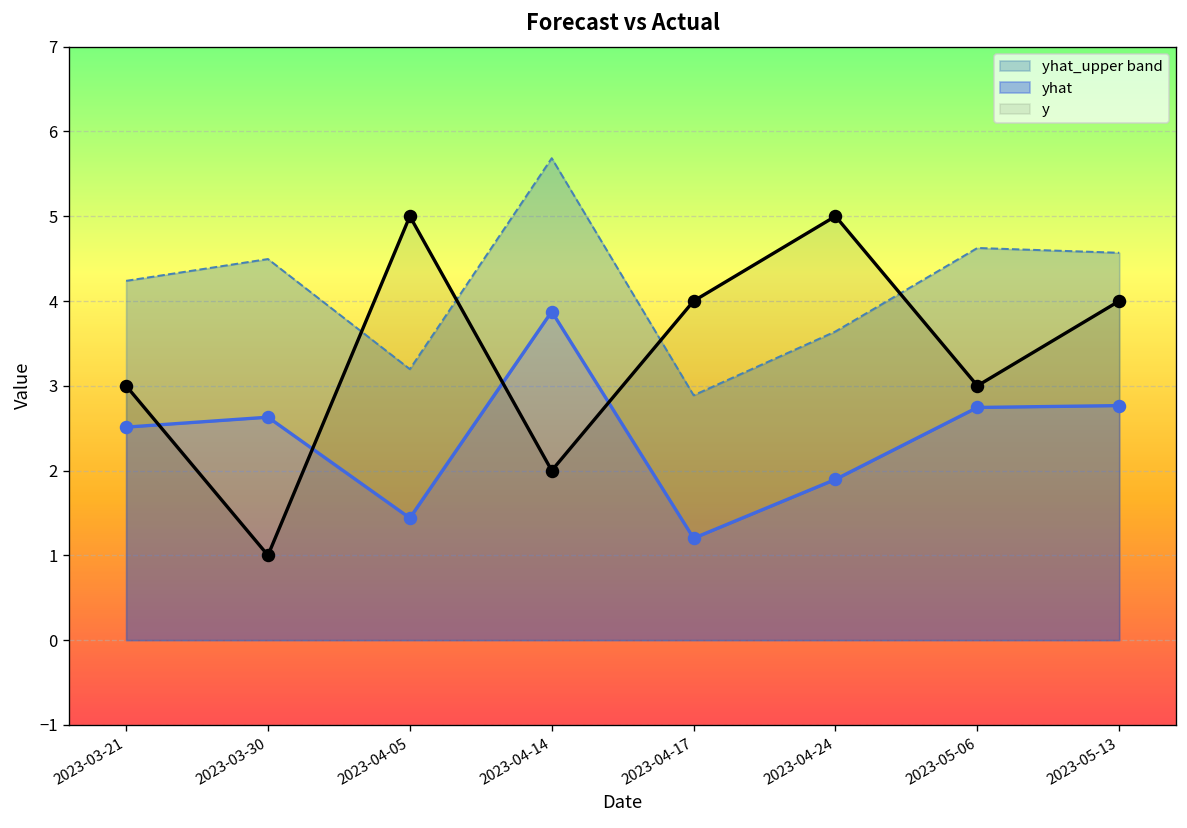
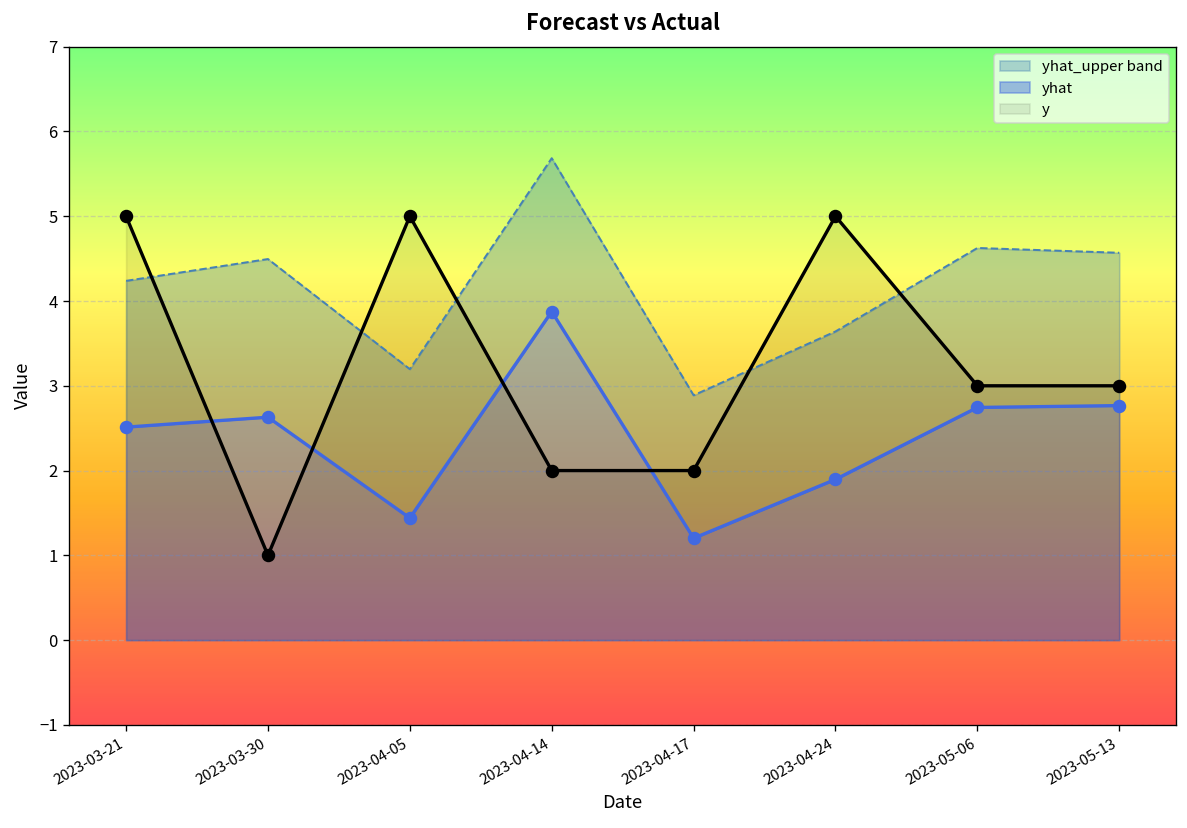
  {
    "y": {
-     "2023-03-21": 3,
+     "2023-03-21": 5,
      "2023-03-30": 1,
      "2023-04-05": 5,
      "2023-04-14": 2,
-     "2023-04-17": 4,
+     "2023-04-17": 2,
      "2023-04-24": 5,
      "2023-05-06": 3,
-     "2023-05-13": 4
+     "2023-05-13": 3
    }
  }
